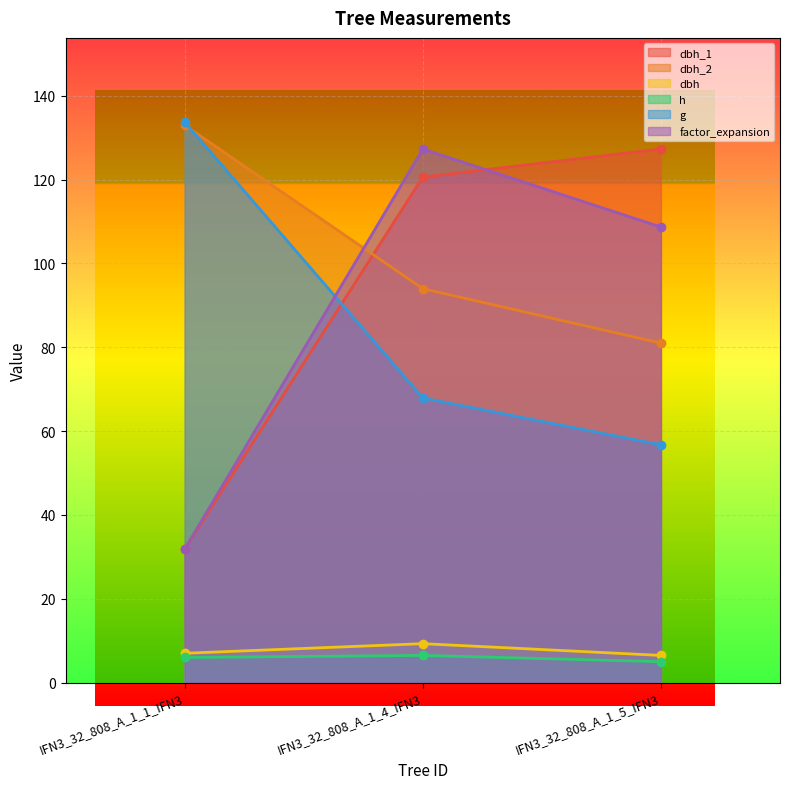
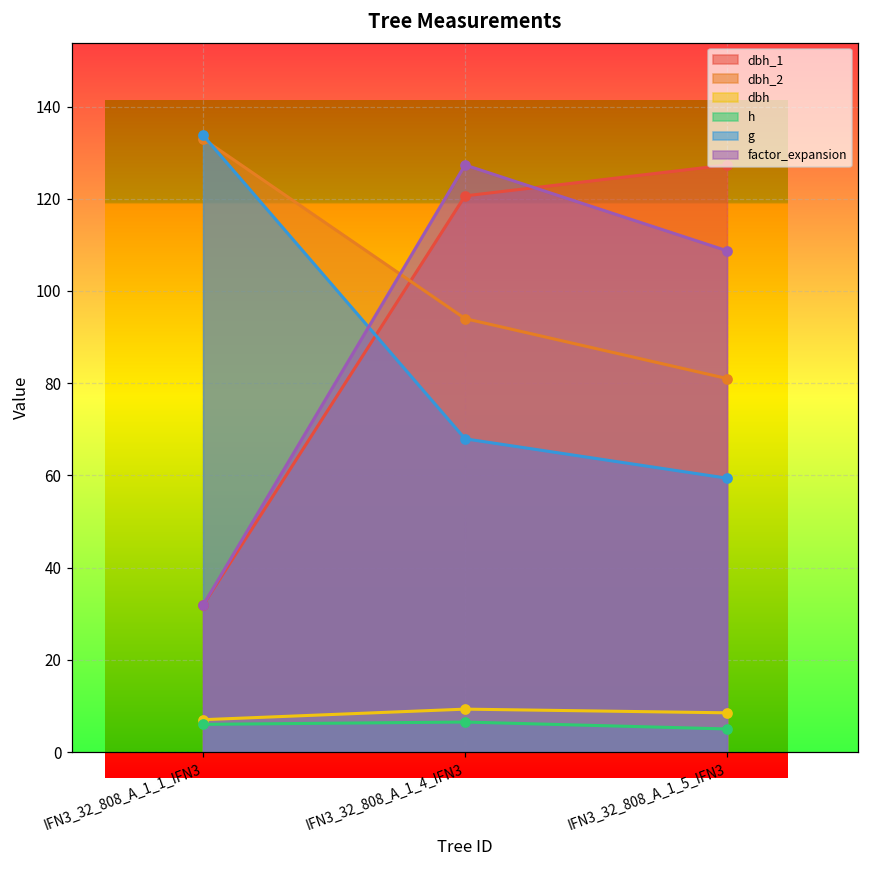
  {
    "dbh": {
      "IFN3_32_808_A_1_1_IFN3": 7,
      "IFN3_32_808_A_1_4_IFN3": 9,
-     "IFN3_32_808_A_1_5_IFN3": 7
+     "IFN3_32_808_A_1_5_IFN3": 9
    },
    "h": {
      "IFN3_32_808_A_1_1_IFN3": 6,
      "IFN3_32_808_A_1_4_IFN3": 7,
      "IFN3_32_808_A_1_5_IFN3": 5
    },
    "g": {
      "IFN3_32_808_A_1_1_IFN3": 134,
      "IFN3_32_808_A_1_4_IFN3": 68,
-     "IFN3_32_808_A_1_5_IFN3": 57
+     "IFN3_32_808_A_1_5_IFN3": 59
    },
    "factor_expansion": {
      "IFN3_32_808_A_1_4_IFN3": 127,
      "IFN3_32_808_A_1_5_IFN3": 109
    }
  }
